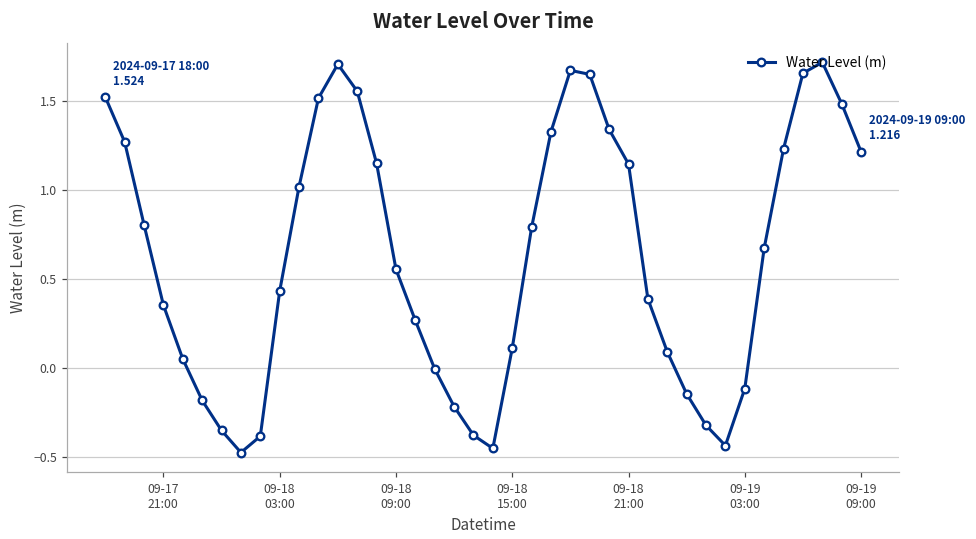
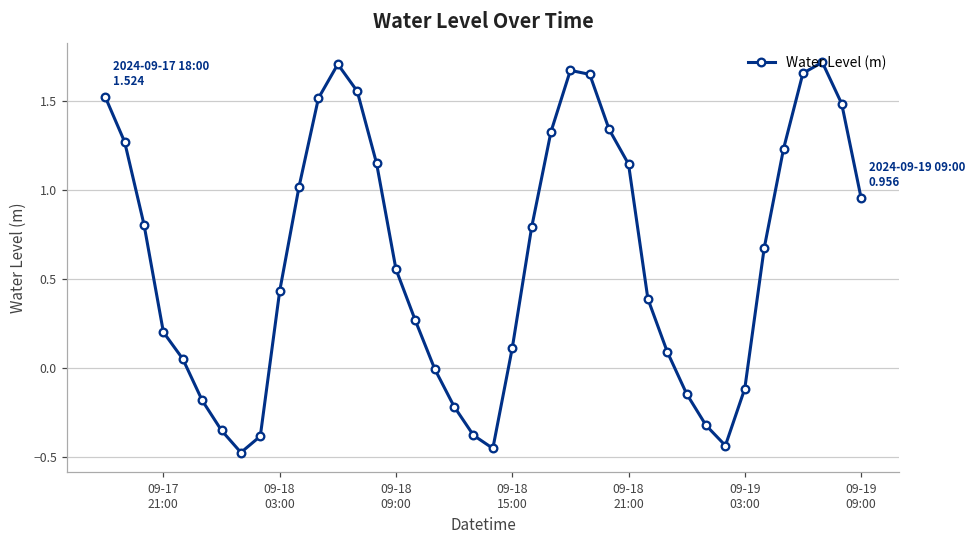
  {
-   "09-17 21:00": 0.35,
-   "09-19 09:00": 1.216
+   "09-17 21:00": 0.20,
+   "09-19 09:00": 0.956
  }
